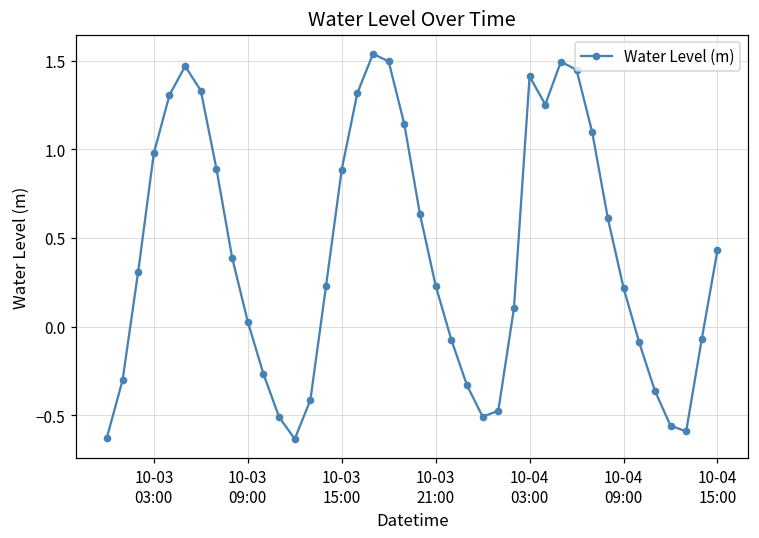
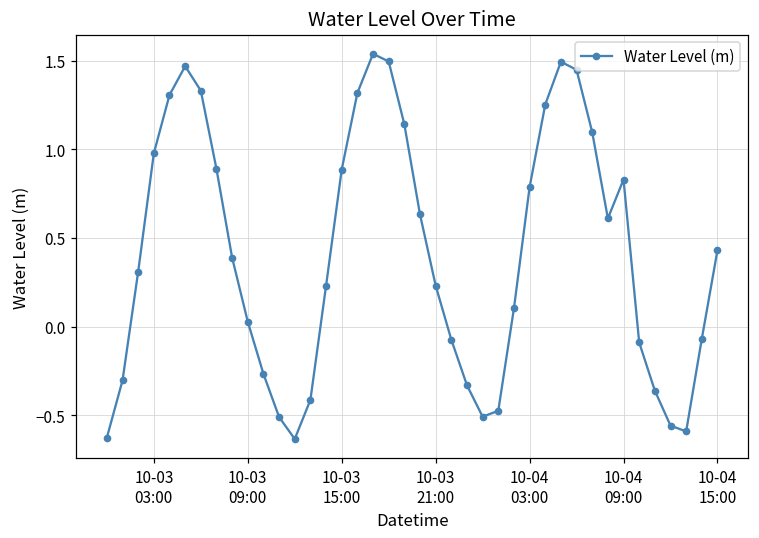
  {
    "10-03 03:00": 0.98,
    "10-03 09:00": 0.03,
    "10-03 15:00": 0.89,
    "10-03 21:00": 0.23,
-   "10-04 03:00": 1.41,
-   "10-04 09:00": 0.22,
+   "10-04 03:00": 0.79,
+   "10-04 09:00": 0.83,
    "10-04 15:00": 0.43
  }
